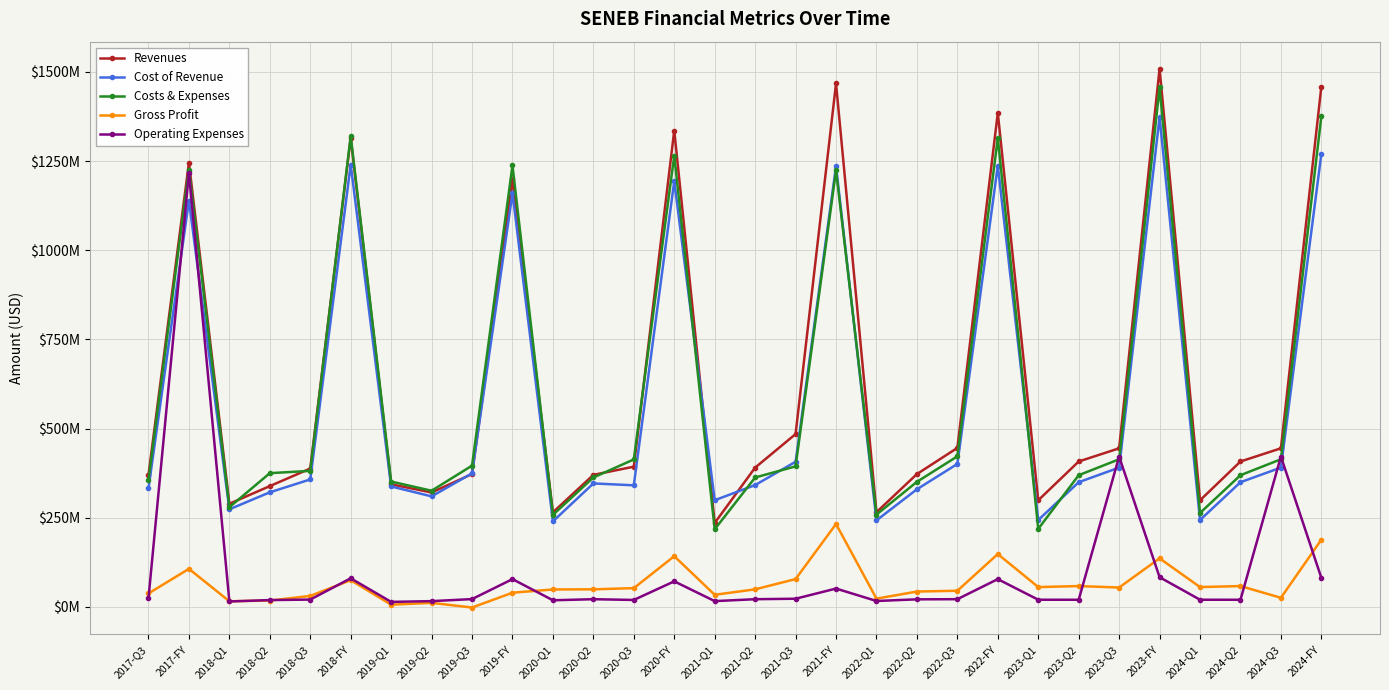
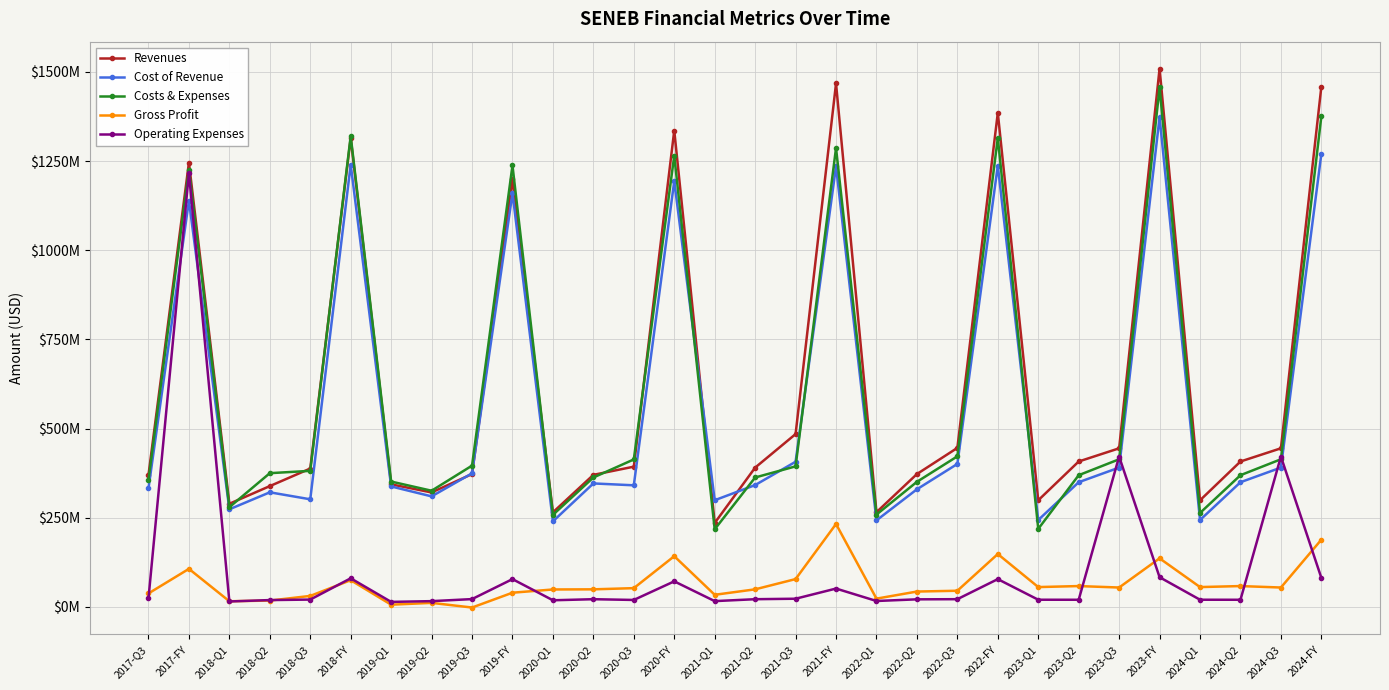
  {
    "Revenues": {
      "2017-Q3": "$370000000",
      "2017-FY": "$1250000000",
      "2018-Q1": "$290000000",
      "2018-Q2": "$340000000",
      "2019-FY": "$1200000000",
      "2020-Q2": "$370000000",
      "2020-Q3": "$390000000",
      "2020-FY": "$1340000000",
      "2021-Q1": "$240000000",
      "2021-Q2": "$390000000",
      "2021-Q3": "$480000000",
      "2021-FY": "$1470000000",
      "2022-Q2": "$370000000",
      "2022-Q3": "$450000000",
      "2022-FY": "$1390000000",
      "2023-Q1": "$300000000",
      "2023-Q2": "$410000000",
      "2023-Q3": "$440000000",
      "2023-FY": "$1510000000",
      "2024-Q1": "$300000000",
      "2024-Q2": "$410000000",
      "2024-Q3": "$440000000",
      "2024-FY": "$1460000000"
    },
    "Cost of Revenue": {
      "2017-Q3": "$330000000",
      "2017-FY": "$1140000000",
      "2018-Q2": "$320000000",
-     "2018-Q3": "$360000000",
+     "2018-Q3": "$300000000",
      "2018-FY": "$1240000000",
      "2019-Q2": "$310000000",
      "2019-FY": "$1160000000",
      "2020-Q1": "$240000000",
      "2020-Q2": "$350000000",
      "2020-Q3": "$340000000",
      "2020-FY": "$1190000000",
      "2021-Q1": "$300000000",
      "2021-Q2": "$340000000",
      "2021-Q3": "$410000000",
      "2021-FY": "$1240000000",
      "2022-Q1": "$240000000",
      "2022-Q2": "$330000000",
      "2022-Q3": "$400000000",
      "2022-FY": "$1240000000",
      "2023-Q1": "$240000000",
      "2023-Q2": "$350000000",
      "2023-Q3": "$390000000",
      "2023-FY": "$1370000000",
      "2024-Q1": "$240000000",
      "2024-Q2": "$350000000",
      "2024-Q3": "$390000000",
      "2024-FY": "$1270000000"
    },
    "Costs & Expenses": {
      "2017-Q3": "$360000000",
      "2017-FY": "$1230000000",
      "2018-Q2": "$370000000",
      "2019-Q1": "$350000000",
      "2019-Q3": "$400000000",
      "2019-FY": "$1240000000",
      "2020-Q2": "$360000000",
      "2020-Q3": "$410000000",
      "2020-FY": "$1270000000",
      "2021-Q1": "$220000000",
      "2021-Q2": "$360000000",
      "2021-Q3": "$390000000",
-     "2021-FY": "$1220000000",
+     "2021-FY": "$1290000000",
      "2022-Q2": "$350000000",
      "2022-Q3": "$420000000",
      "2022-FY": "$1310000000",
      "2023-Q1": "$220000000",
      "2023-Q2": "$370000000",
      "2023-Q3": "$410000000",
      "2023-FY": "$1460000000",
      "2024-Q1": "$260000000",
      "2024-Q2": "$370000000",
      "2024-Q3": "$410000000",
      "2024-FY": "$1380000000"
    },
    "Gross Profit": {
      "2017-Q3": "$40000000",
      "2017-FY": "$110000000",
      "2018-Q3": "$30000000",
      "2019-Q1": "$10000000",
      "2019-Q3": "$0",
      "2019-FY": "$40000000",
      "2020-Q1": "$50000000",
      "2020-Q2": "$50000000",
      "2020-Q3": "$50000000",
      "2020-FY": "$140000000",
      "2021-Q1": "$30000000",
      "2021-Q2": "$50000000",
      "2021-Q3": "$80000000",
      "2021-FY": "$230000000",
      "2022-Q2": "$40000000",
      "2022-Q3": "$40000000",
      "2022-FY": "$150000000",
      "2023-Q1": "$60000000",
      "2023-Q2": "$60000000",
      "2023-Q3": "$50000000",
      "2023-FY": "$140000000",
      "2024-Q1": "$60000000",
      "2024-Q2": "$60000000",
-     "2024-Q3": "$30000000",
+     "2024-Q3": "$50000000",
      "2024-FY": "$190000000"
    },
    "Operating Expenses": {
      "2017-Q3": "$20000000",
      "2017-FY": "$1220000000",
      "2018-Q3": "$20000000",
      "2019-Q1": "$10000000",
      "2019-Q3": "$20000000",
      "2019-FY": "$80000000",
      "2020-Q1": "$20000000",
      "2020-Q2": "$20000000",
      "2020-Q3": "$20000000",
      "2020-FY": "$70000000",
      "2021-Q1": "$20000000",
      "2021-Q2": "$20000000",
      "2021-Q3": "$20000000",
      "2021-FY": "$50000000",
      "2022-Q2": "$20000000",
      "2022-Q3": "$20000000",
      "2022-FY": "$80000000",
      "2023-Q1": "$20000000",
      "2023-Q2": "$20000000",
      "2023-Q3": "$420000000",
      "2023-FY": "$80000000",
      "2024-Q1": "$20000000",
      "2024-Q2": "$20000000",
      "2024-Q3": "$420000000",
      "2024-FY": "$80000000"
    }
  }
